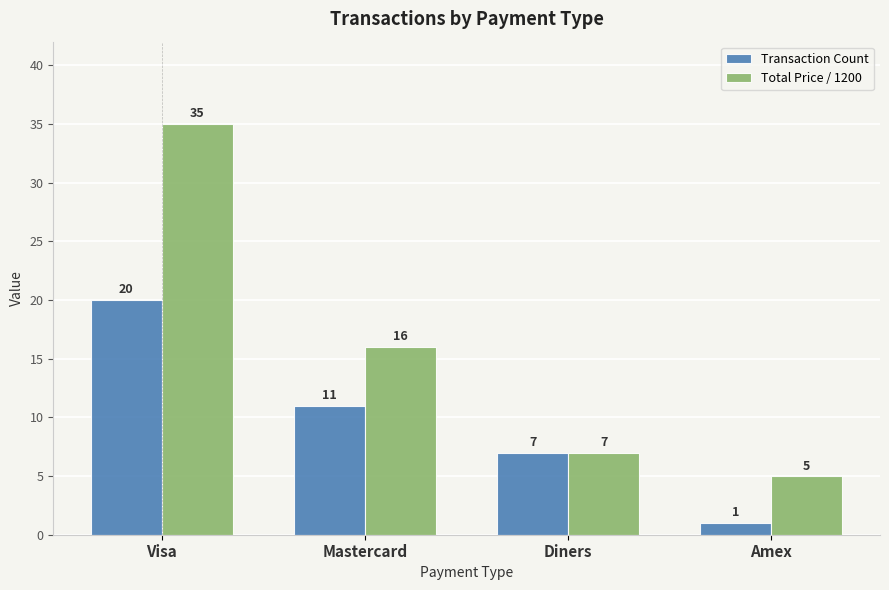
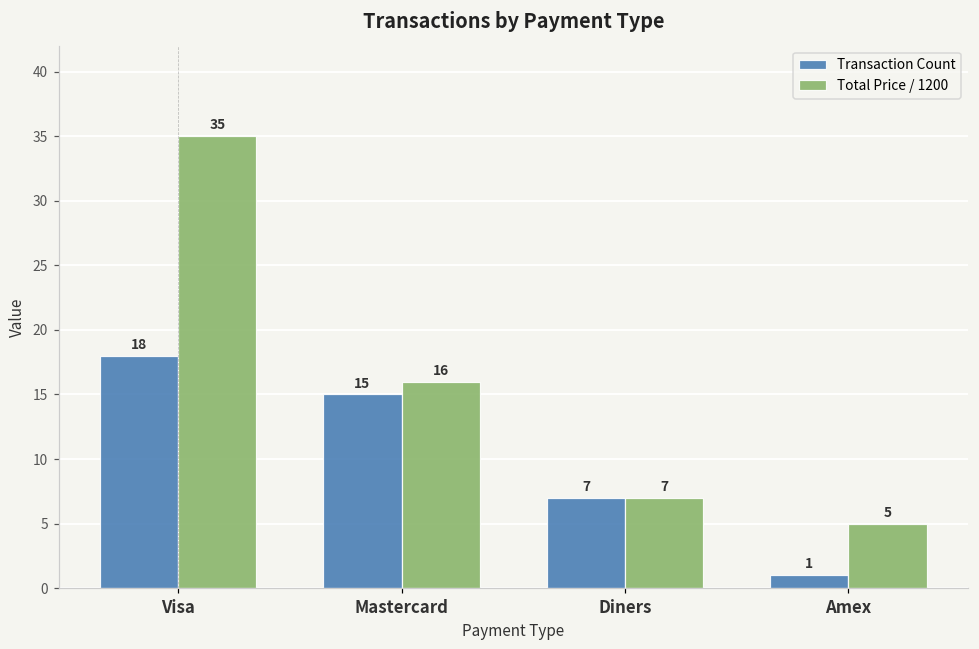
  {
    "Transaction Count": {
-     "Visa": 20,
-     "Mastercard": 11,
+     "Visa": 18,
+     "Mastercard": 15,
      "Diners": 7,
      "Amex": 1
    },
    "Total Price / 1200": {
      "Visa": 35,
      "Mastercard": 16,
      "Diners": 7,
      "Amex": 5
    }
  }
